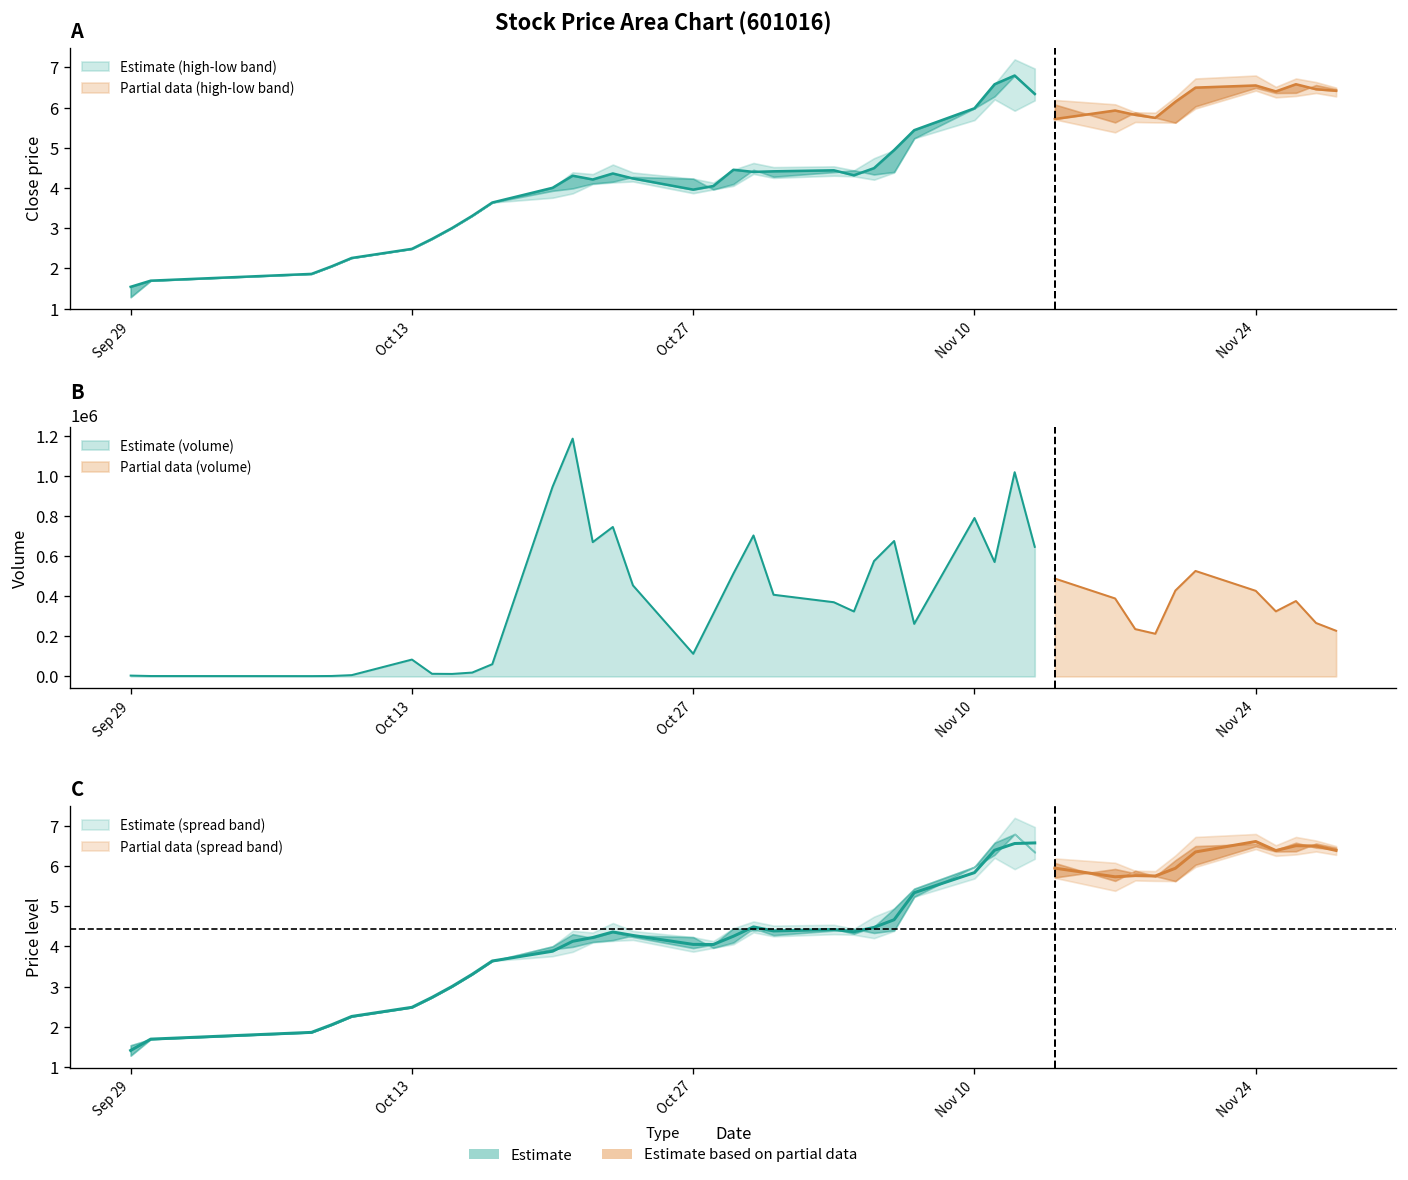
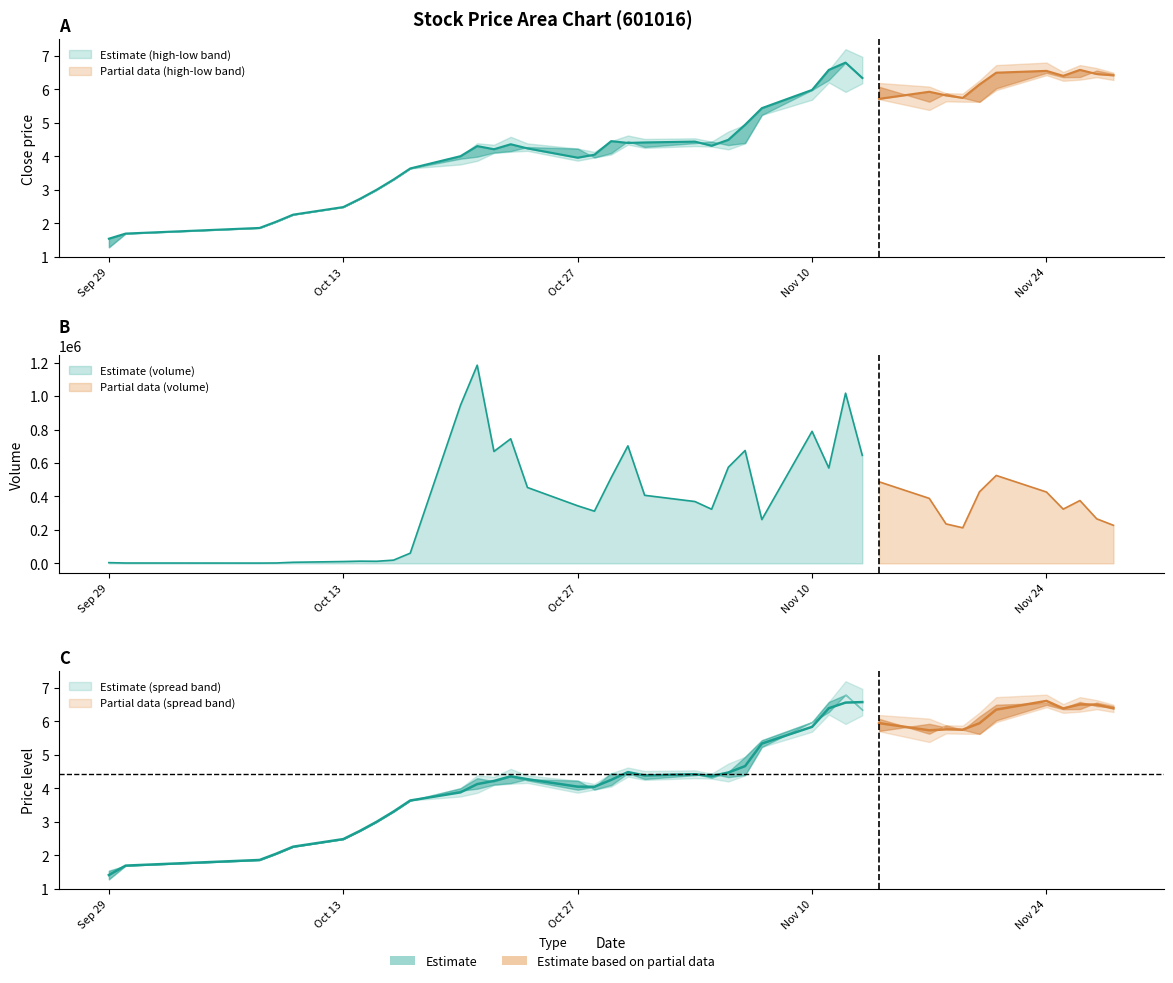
  {
    "B": {
      "Estimate (volume)": {
        "Sep 29": 0,
-       "Oct 13": 80000,
-       "Oct 27": 110000,
+       "Oct 13": 10000,
+       "Oct 27": 340000,
        "Nov 10": 790000
      },
      "Partial data (volume)": {
        "Nov 24": 430000
      }
    }
  }
